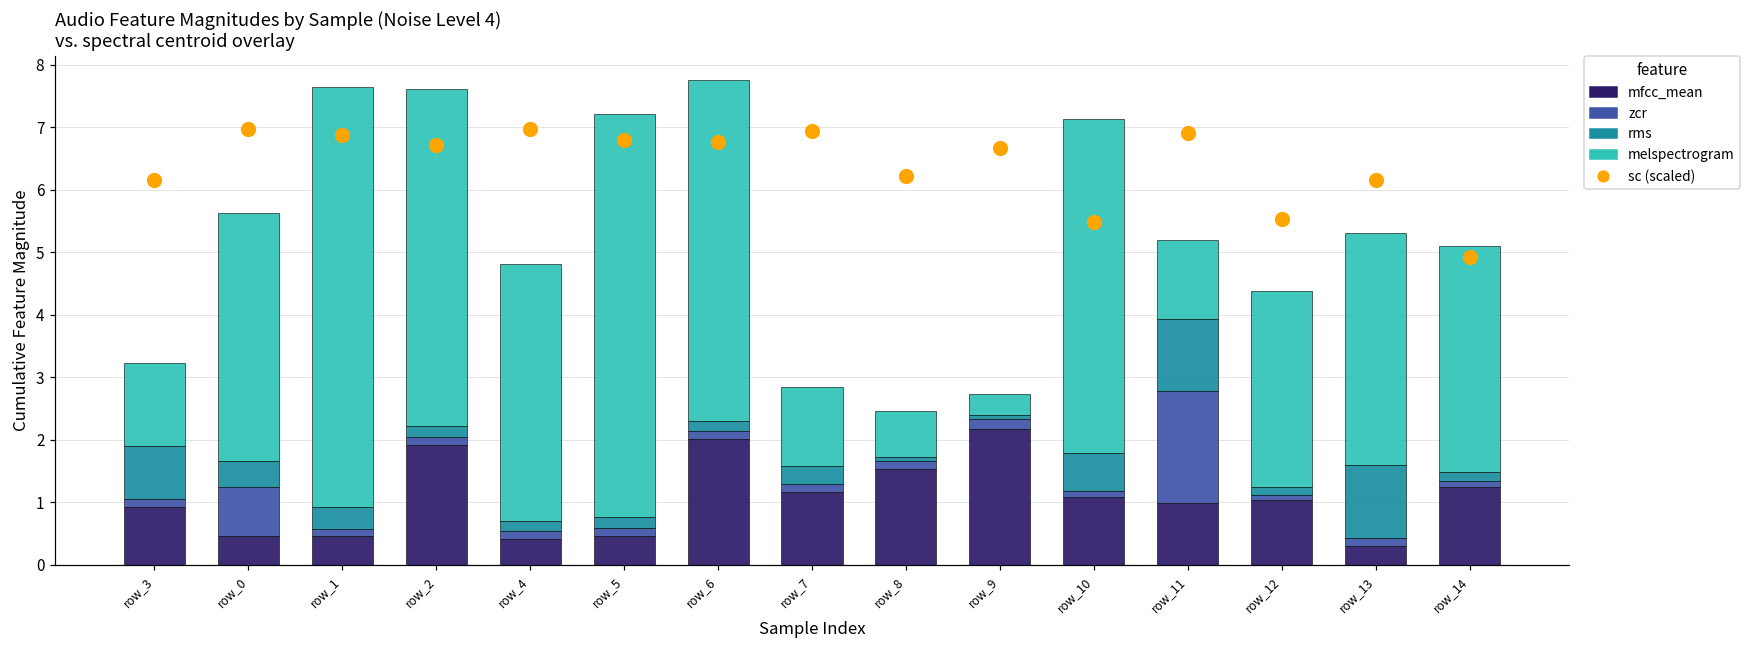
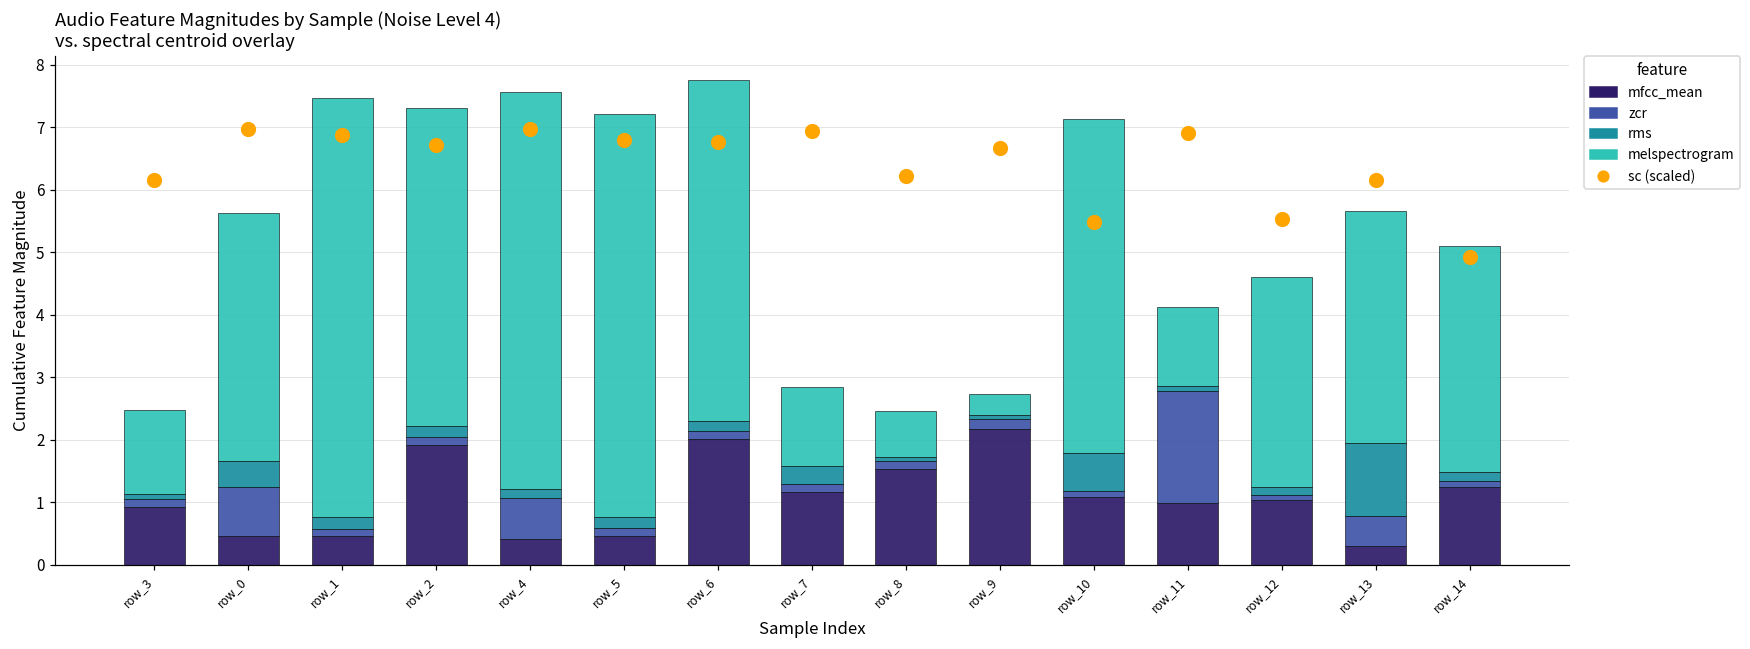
  {
    "mfcc_mean": {
      "row_3": 0.9,
      "row_0": 0.5,
      "row_1": 0.5,
      "row_2": 1.9,
      "row_4": 0.4,
      "row_5": 0.5,
      "row_6": 2.0,
      "row_7": 1.2,
      "row_8": 1.5,
      "row_9": 2.2,
      "row_10": 1.1,
      "row_11": 1.0,
      "row_12": 1.0,
      "row_13": 0.3,
      "row_14": 1.2
    },
    "zcr": {
      "row_3": 0.1,
      "row_0": 0.8,
      "row_1": 0.1,
      "row_2": 0.1,
-     "row_4": 0.1,
+     "row_4": 0.7,
      "row_5": 0.1,
      "row_6": 0.1,
      "row_7": 0.1,
      "row_8": 0.1,
      "row_9": 0.2,
      "row_10": 0.1,
      "row_11": 1.8,
      "row_12": 0.1,
-     "row_13": 0.1,
+     "row_13": 0.5,
      "row_14": 0.1
    },
    "rms": {
-     "row_3": 0.8,
+     "row_3": 0.1,
      "row_0": 0.4,
-     "row_1": 0.3,
+     "row_1": 0.2,
      "row_2": 0.2,
      "row_4": 0.1,
      "row_5": 0.2,
      "row_6": 0.2,
      "row_7": 0.3,
      "row_8": 0.1,
      "row_9": 0.1,
      "row_10": 0.6,
-     "row_11": 1.2,
+     "row_11": 0.1,
      "row_12": 0.1,
      "row_13": 1.2,
      "row_14": 0.1
    },
    "melspectrogram": {
      "row_3": 1.3,
      "row_0": 4.0,
      "row_1": 6.7,
-     "row_2": 5.4,
-     "row_4": 4.1,
+     "row_2": 5.1,
+     "row_4": 6.4,
      "row_5": 6.5,
      "row_6": 5.4,
      "row_7": 1.3,
      "row_8": 0.7,
      "row_9": 0.3,
      "row_10": 5.4,
      "row_11": 1.3,
-     "row_12": 3.1,
+     "row_12": 3.4,
      "row_13": 3.7,
      "row_14": 3.6
    }
  }
